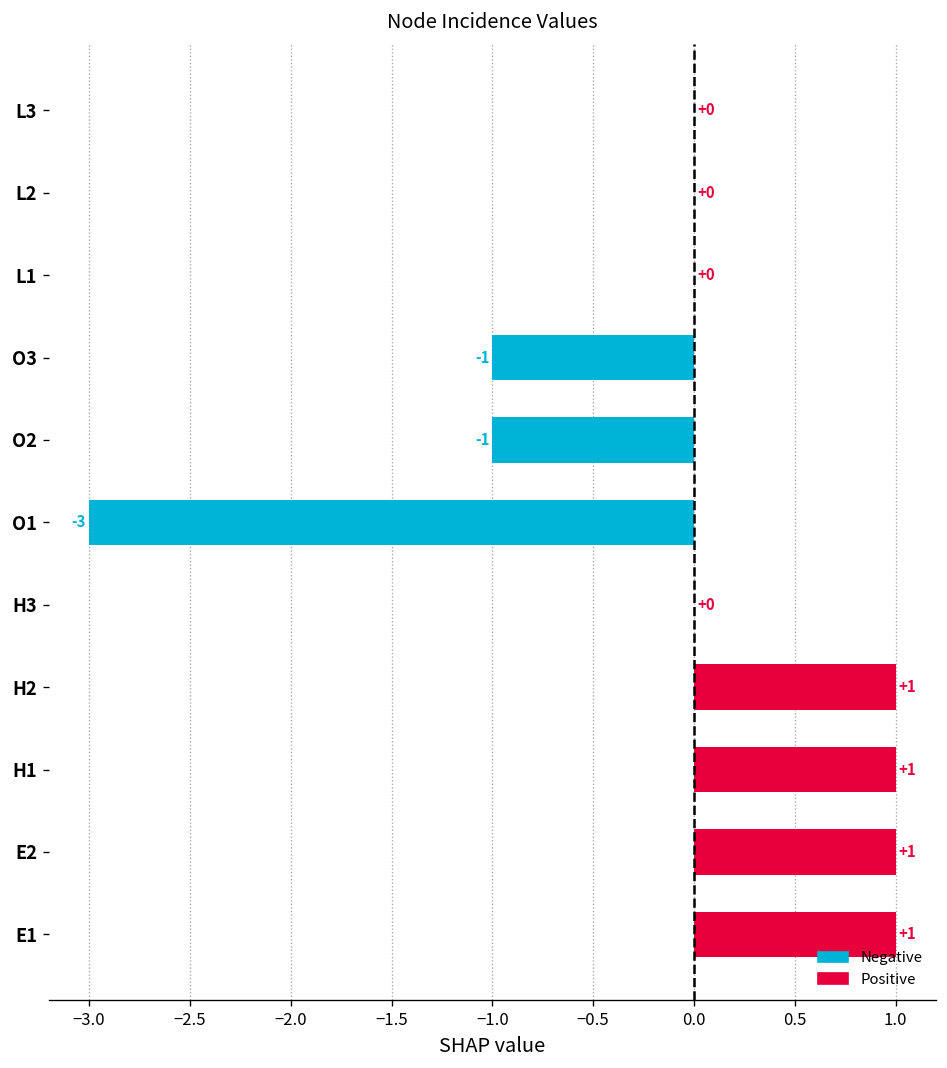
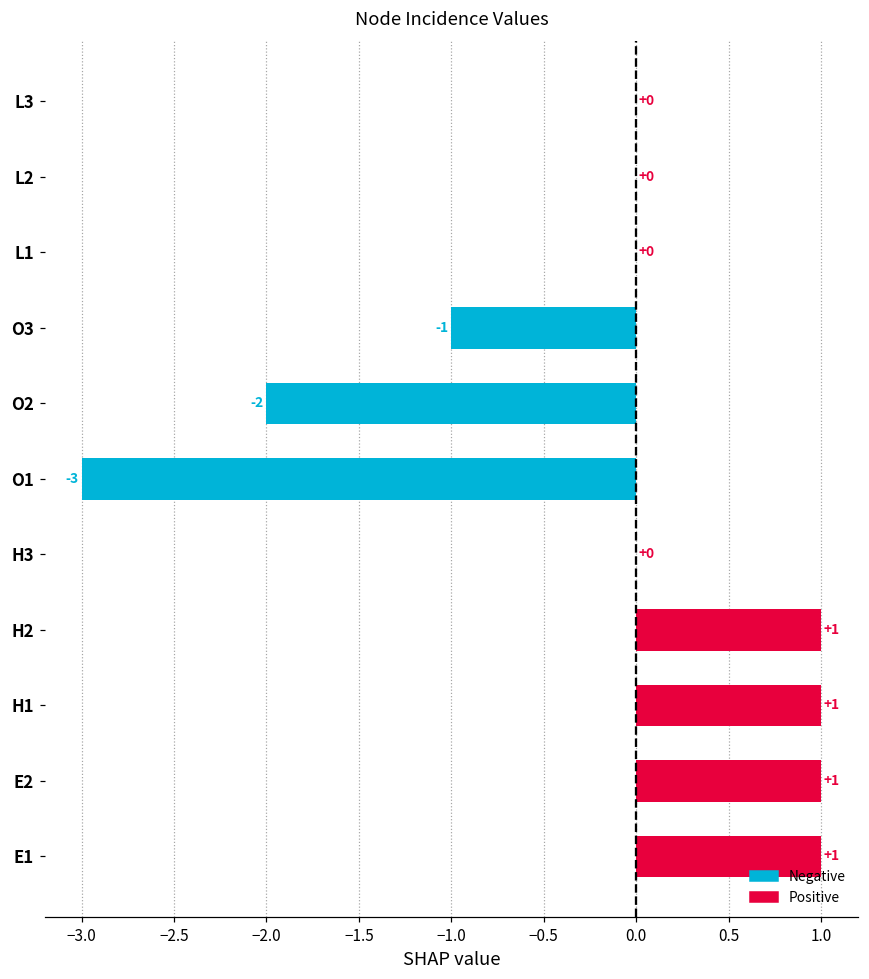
  {
    "L3": "+0",
    "L2": "+0",
    "L1": "+0",
    "O3": "-1",
-   "O2": "-1",
+   "O2": "-2",
    "O1": "-3",
    "H3": "+0",
    "H2": "+1",
    "H1": "+1",
    "E2": "+1",
    "E1": "+1"
  }
